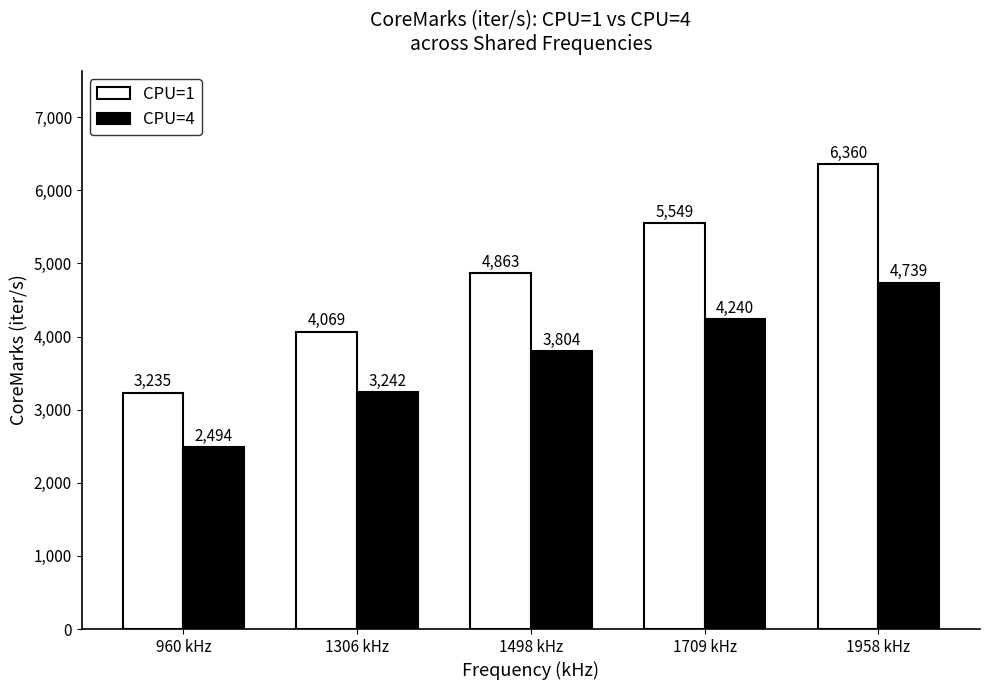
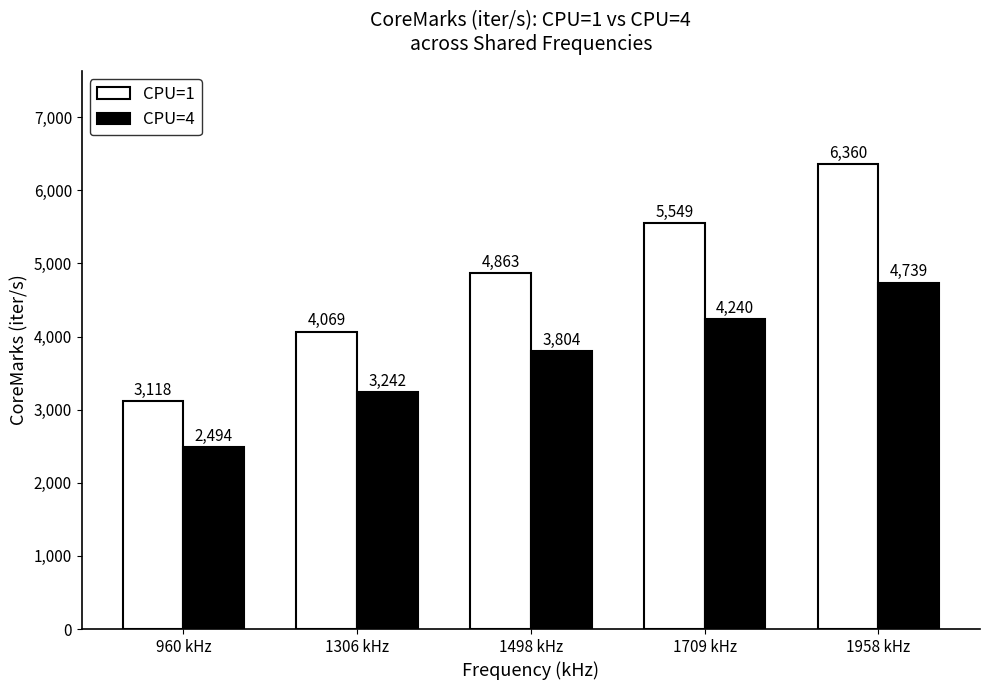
  {
    "CPU=1": {
-     "960 kHz": "3,235",
+     "960 kHz": "3,118",
      "1306 kHz": "4,069",
      "1498 kHz": "4,863",
      "1709 kHz": "5,549",
      "1958 kHz": "6,360"
    },
    "CPU=4": {
      "960 kHz": "2,494",
      "1306 kHz": "3,242",
      "1498 kHz": "3,804",
      "1709 kHz": "4,240",
      "1958 kHz": "4,739"
    }
  }
